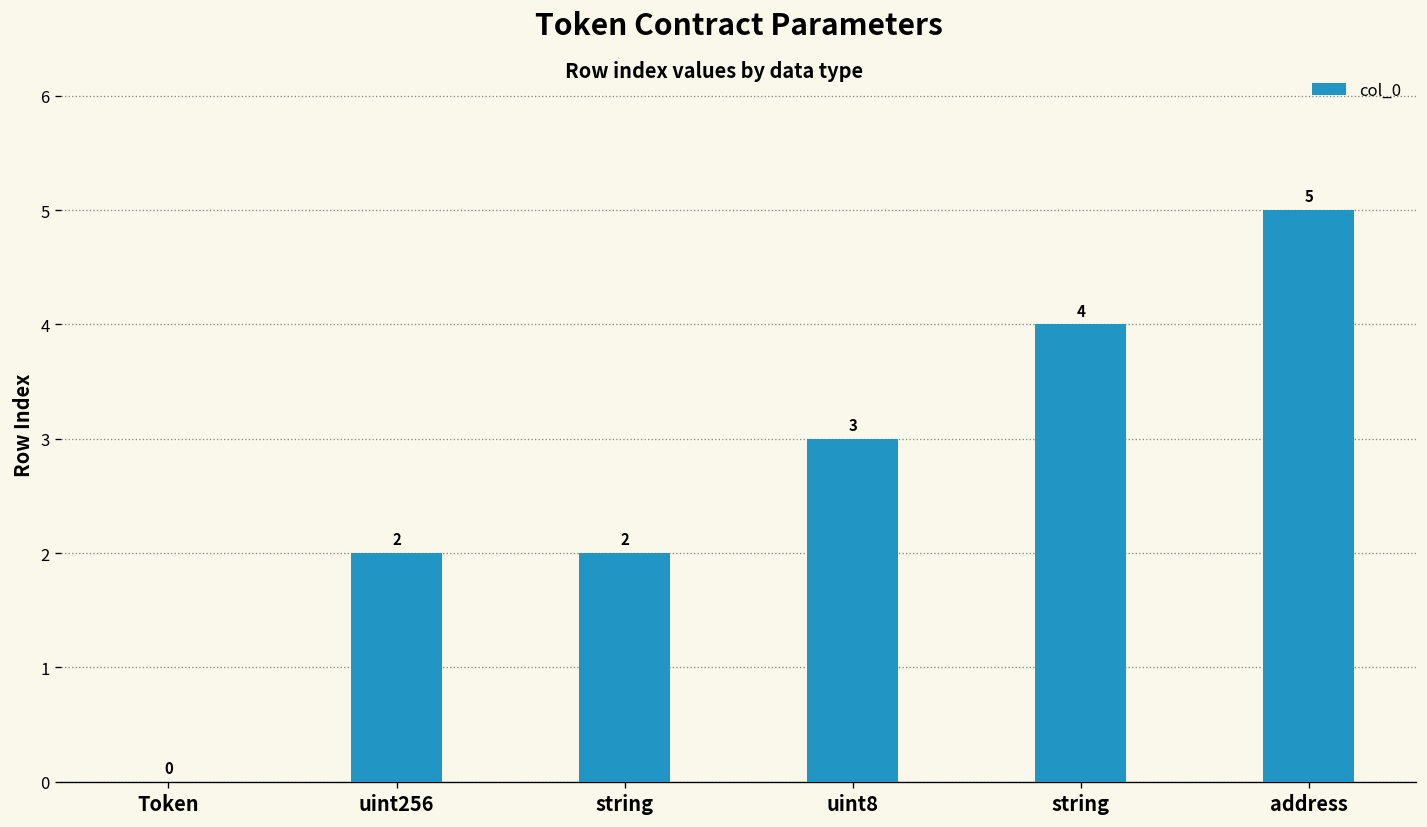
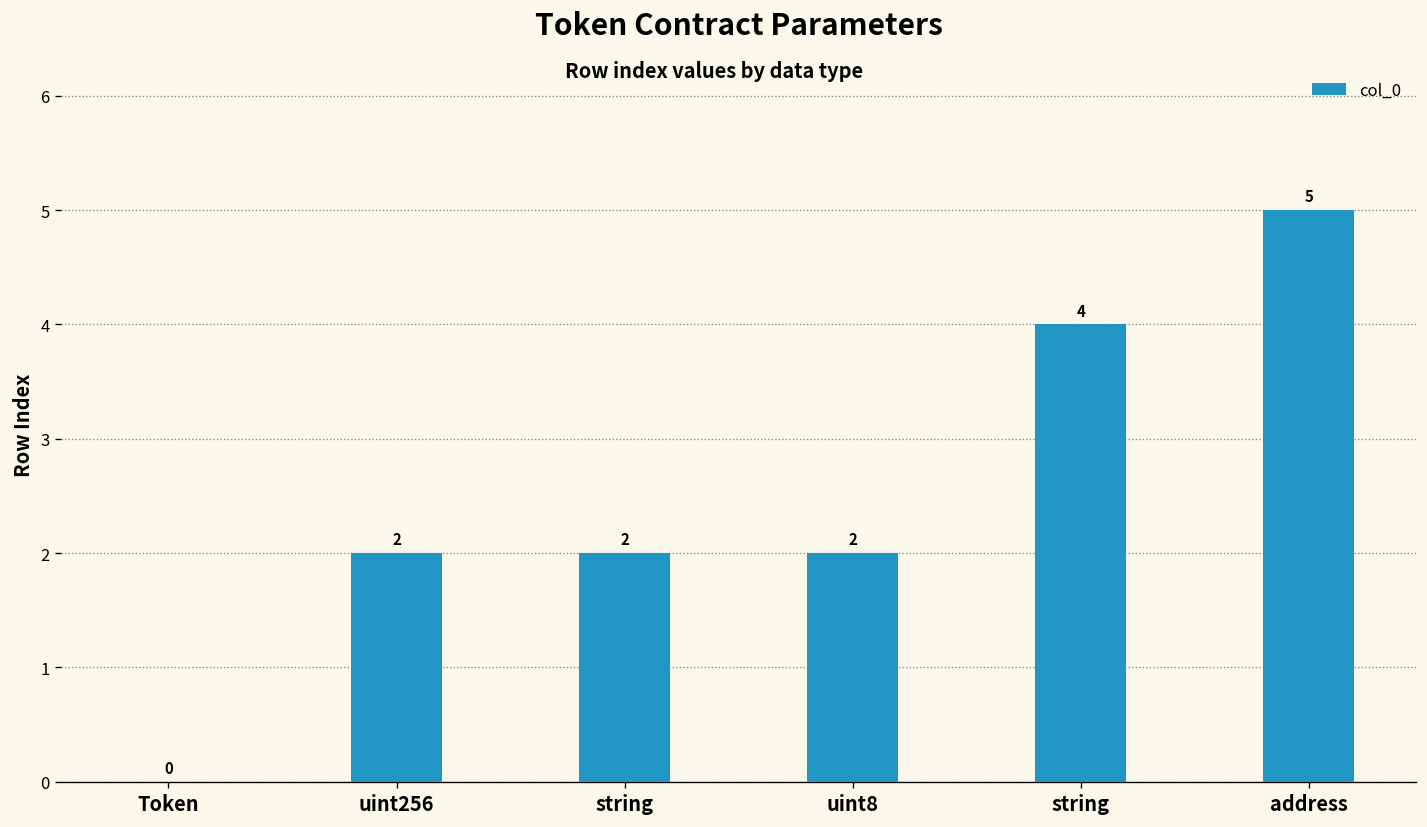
  {
    "Token": 0,
    "uint256": 2,
-   "uint8": 3,
+   "uint8": 2,
    "address": 5
  }
